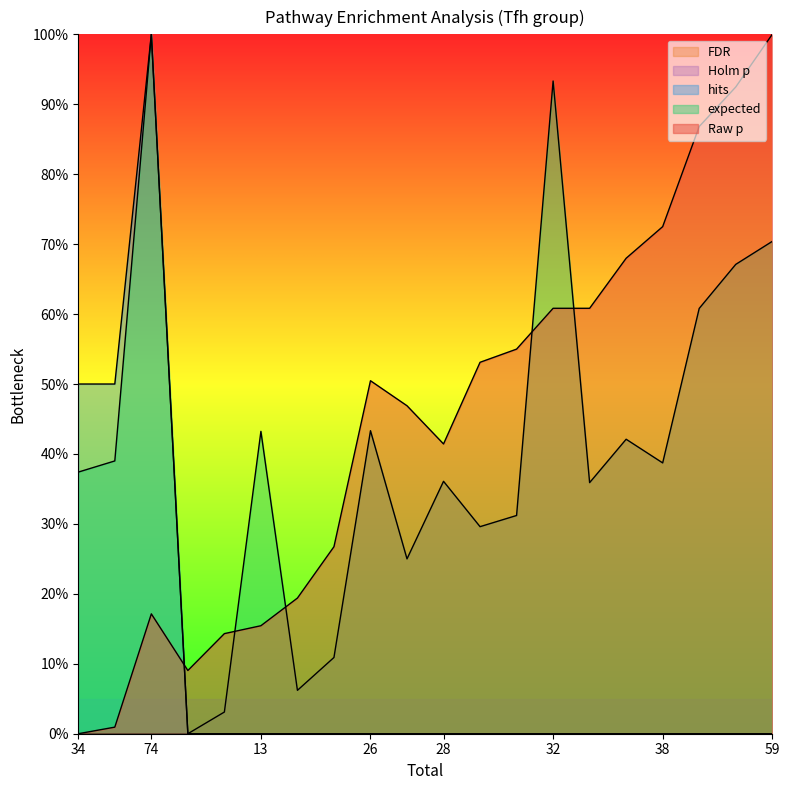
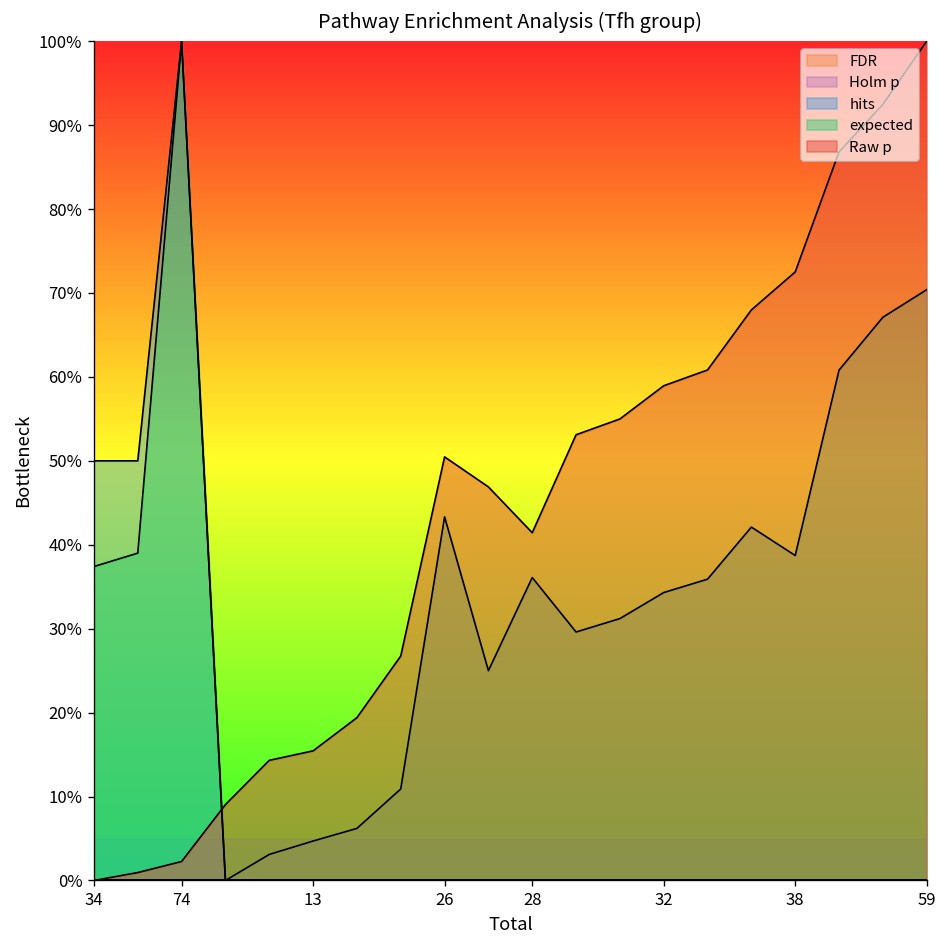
  {
    "Holm p": {
      "74": "0%"
    },
    "hits": {
      "34": "50%"
    },
    "expected": {
      "34": "37%",
-     "13": "43%",
+     "13": "5%",
      "26": "43%",
      "28": "36%",
-     "32": "93%",
+     "32": "34%",
      "38": "39%",
      "59": "70%"
    },
    "Raw p": {
-     "74": "17%",
+     "74": "2%",
      "13": "15%",
      "26": "50%",
      "28": "41%",
-     "32": "61%",
+     "32": "59%",
      "38": "73%",
      "59": "100%"
    }
  }
